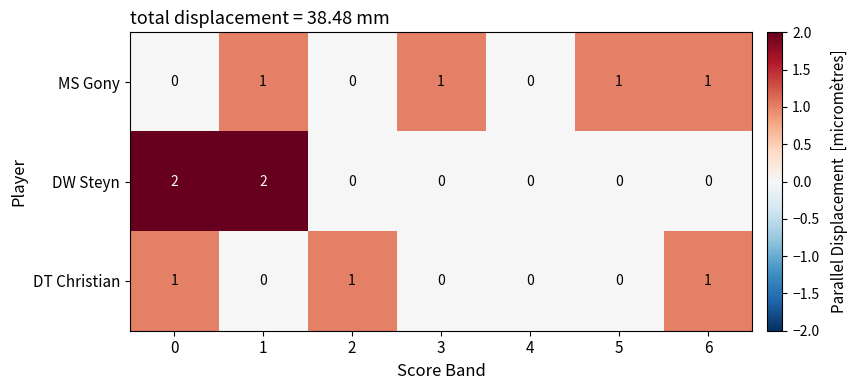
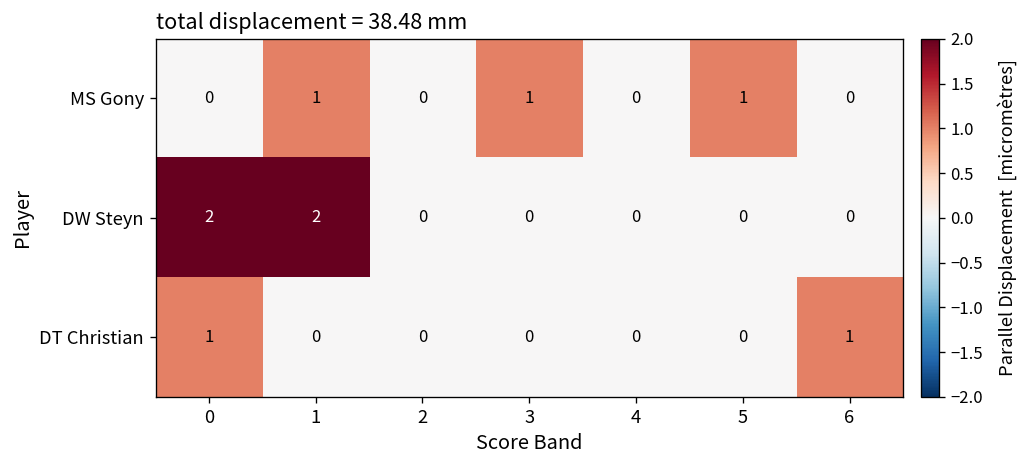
  {
    "MS Gony": {
      "0": 0,
      "1": 1,
      "2": 0,
      "3": 1,
      "4": 0,
      "5": 1,
-     "6": 1
+     "6": 0
    },
    "DW Steyn": {
      "0": 2,
      "1": 2,
      "2": 0,
      "3": 0,
      "4": 0,
      "5": 0,
      "6": 0
    },
    "DT Christian": {
      "0": 1,
      "1": 0,
-     "2": 1,
+     "2": 0,
      "3": 0,
      "4": 0,
      "5": 0,
      "6": 1
    }
  }
